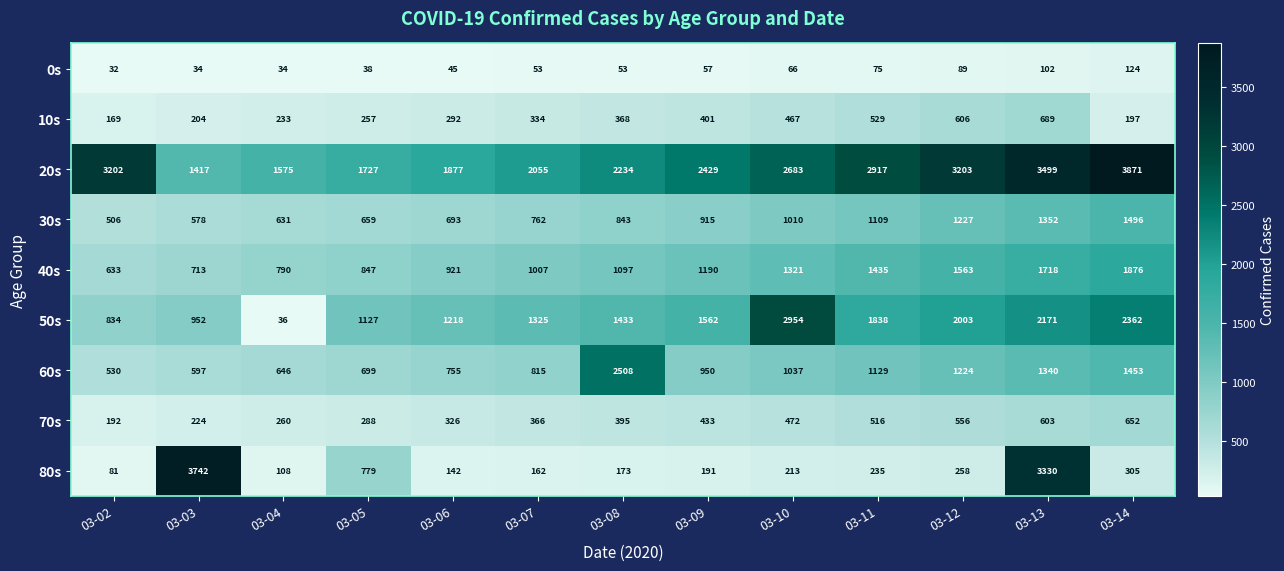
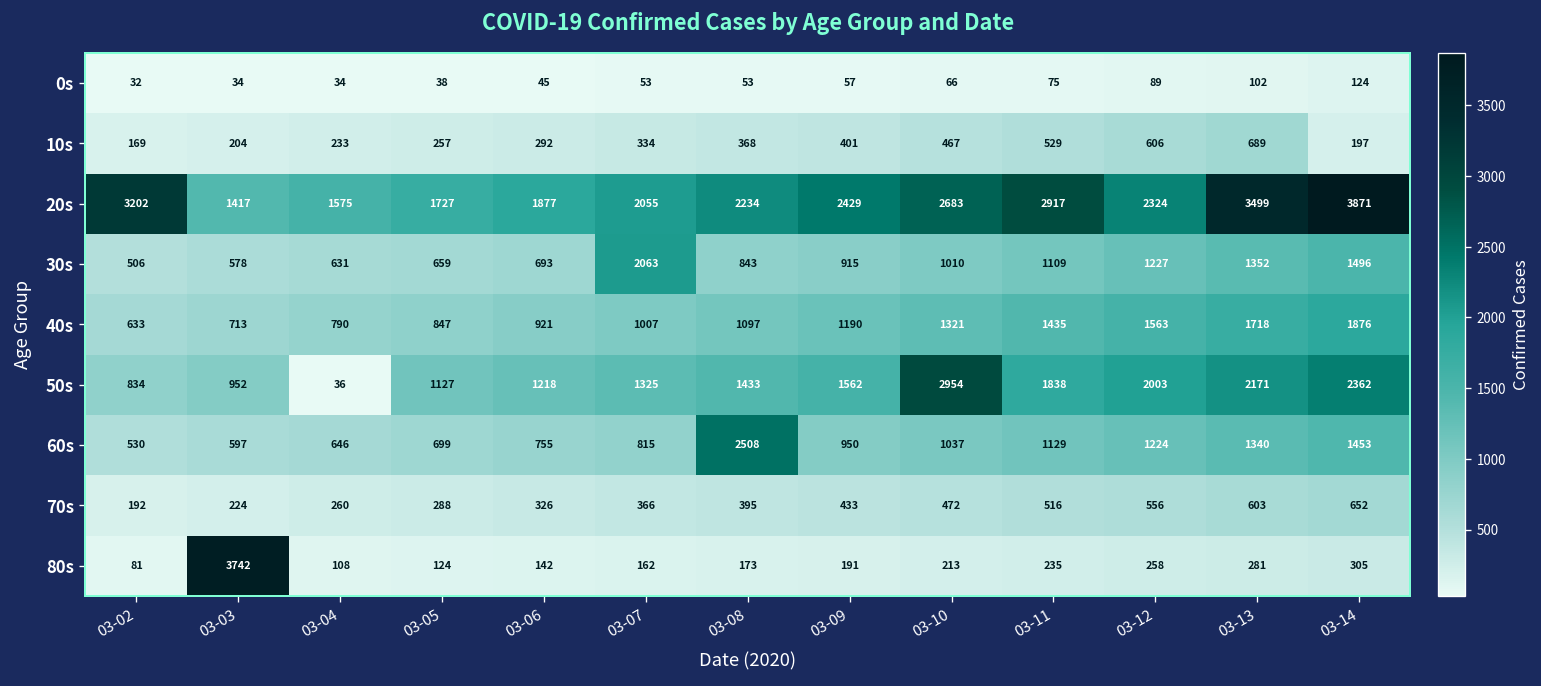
  {
    "0s": {
      "03-02": 32,
      "03-03": 34,
      "03-04": 34,
      "03-05": 38,
      "03-06": 45,
      "03-07": 53,
      "03-08": 53,
      "03-09": 57,
      "03-10": 66,
      "03-11": 75,
      "03-12": 89,
      "03-13": 102,
      "03-14": 124
    },
    "10s": {
      "03-02": 169,
      "03-03": 204,
      "03-04": 233,
      "03-05": 257,
      "03-06": 292,
      "03-07": 334,
      "03-08": 368,
      "03-09": 401,
      "03-10": 467,
      "03-11": 529,
      "03-12": 606,
      "03-13": 689,
      "03-14": 197
    },
    "20s": {
      "03-02": 3202,
      "03-03": 1417,
      "03-04": 1575,
      "03-05": 1727,
      "03-06": 1877,
      "03-07": 2055,
      "03-08": 2234,
      "03-09": 2429,
      "03-10": 2683,
      "03-11": 2917,
-     "03-12": 3203,
+     "03-12": 2324,
      "03-13": 3499,
      "03-14": 3871
    },
    "30s": {
      "03-02": 506,
      "03-03": 578,
      "03-04": 631,
      "03-05": 659,
      "03-06": 693,
-     "03-07": 762,
+     "03-07": 2063,
      "03-08": 843,
      "03-09": 915,
      "03-10": 1010,
      "03-11": 1109,
      "03-12": 1227,
      "03-13": 1352,
      "03-14": 1496
    },
    "40s": {
      "03-02": 633,
      "03-03": 713,
      "03-04": 790,
      "03-05": 847,
      "03-06": 921,
      "03-07": 1007,
      "03-08": 1097,
      "03-09": 1190,
      "03-10": 1321,
      "03-11": 1435,
      "03-12": 1563,
      "03-13": 1718,
      "03-14": 1876
    },
    "50s": {
      "03-02": 834,
      "03-03": 952,
      "03-04": 36,
      "03-05": 1127,
      "03-06": 1218,
      "03-07": 1325,
      "03-08": 1433,
      "03-09": 1562,
      "03-10": 2954,
      "03-11": 1838,
      "03-12": 2003,
      "03-13": 2171,
      "03-14": 2362
    },
    "60s": {
      "03-02": 530,
      "03-03": 597,
      "03-04": 646,
      "03-05": 699,
      "03-06": 755,
      "03-07": 815,
      "03-08": 2508,
      "03-09": 950,
      "03-10": 1037,
      "03-11": 1129,
      "03-12": 1224,
      "03-13": 1340,
      "03-14": 1453
    },
    "70s": {
      "03-02": 192,
      "03-03": 224,
      "03-04": 260,
      "03-05": 288,
      "03-06": 326,
      "03-07": 366,
      "03-08": 395,
      "03-09": 433,
      "03-10": 472,
      "03-11": 516,
      "03-12": 556,
      "03-13": 603,
      "03-14": 652
    },
    "80s": {
      "03-02": 81,
      "03-03": 3742,
      "03-04": 108,
-     "03-05": 779,
+     "03-05": 124,
      "03-06": 142,
      "03-07": 162,
      "03-08": 173,
      "03-09": 191,
      "03-10": 213,
      "03-11": 235,
      "03-12": 258,
-     "03-13": 3330,
+     "03-13": 281,
      "03-14": 305
    }
  }
